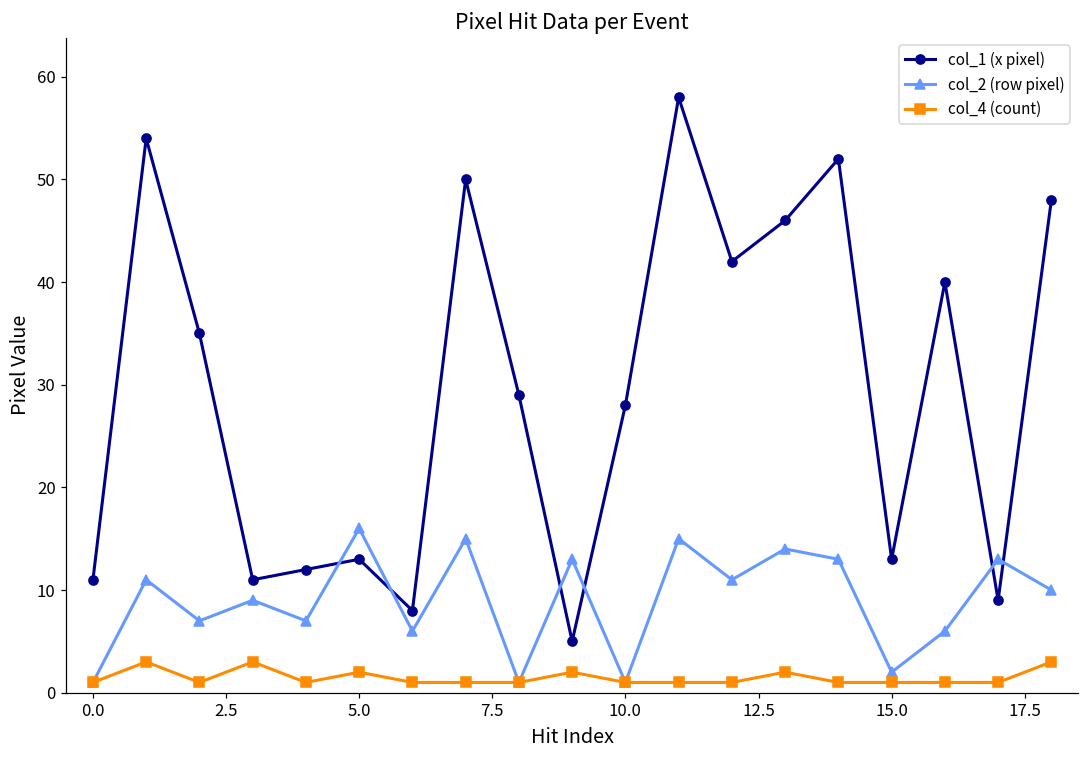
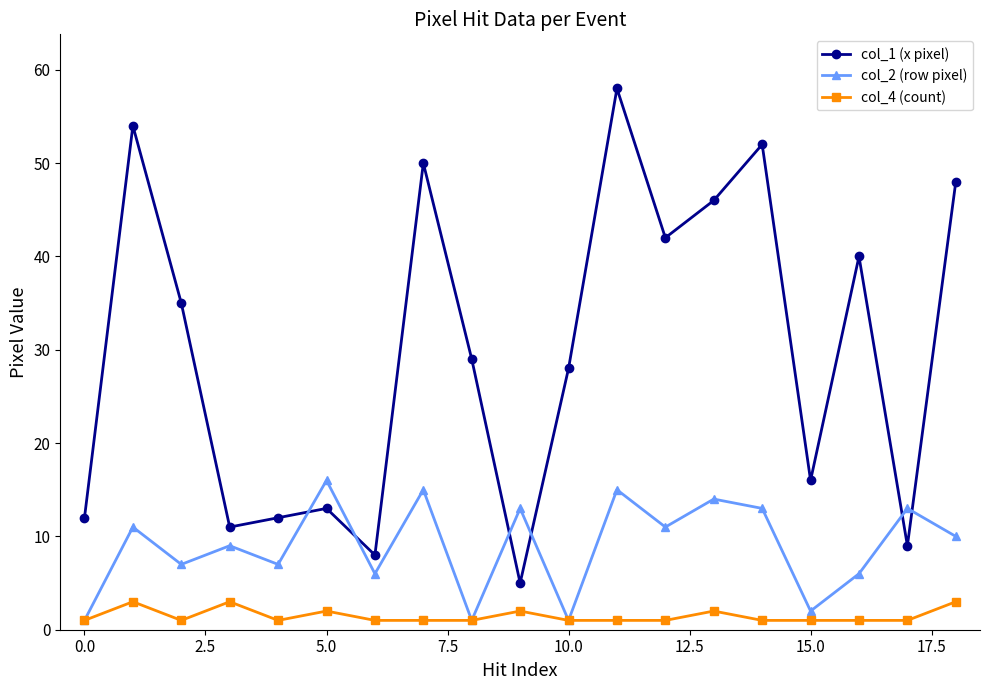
  {
    "col_1 (x pixel)": {
-     "0.0": 11,
+     "0.0": 12,
      "5.0": 13,
      "10.0": 28,
-     "15.0": 13
+     "15.0": 16
    },
    "col_2 (row pixel)": {
      "5.0": 16,
      "15.0": 2
    },
    "col_4 (count)": {
      "5.0": 2,
      "15.0": 1
    }
  }
